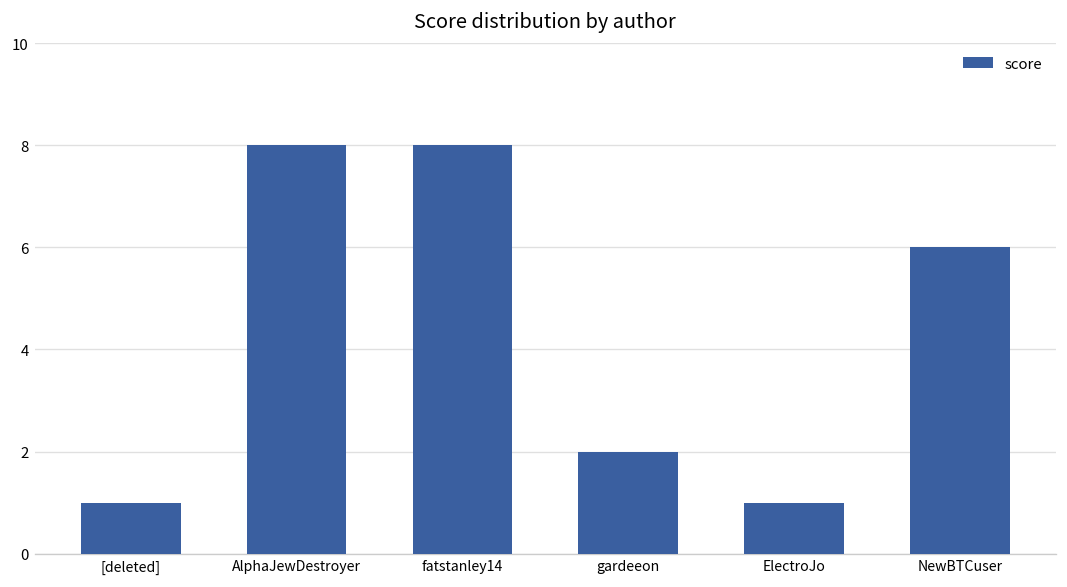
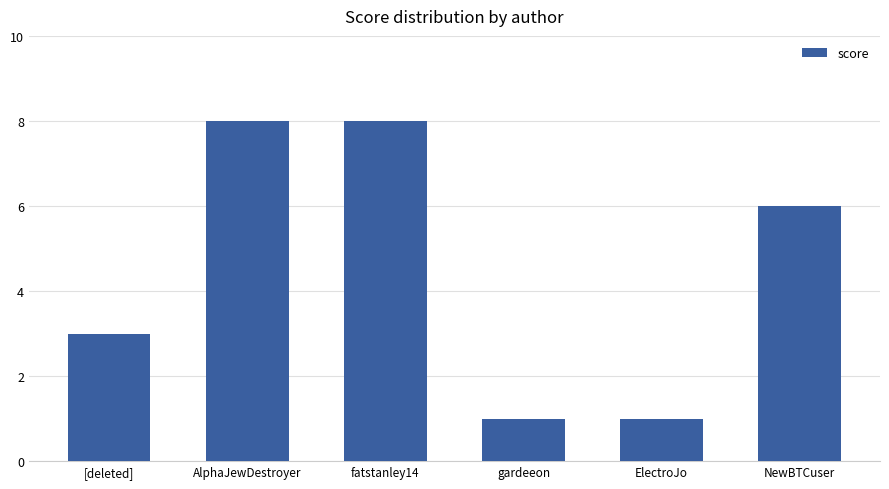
  {
-   "[deleted]": 1,
+   "[deleted]": 3,
    "AlphaJewDestroyer": 8,
    "fatstanley14": 8,
-   "gardeeon": 2,
+   "gardeeon": 1,
    "ElectroJo": 1,
    "NewBTCuser": 6
  }
